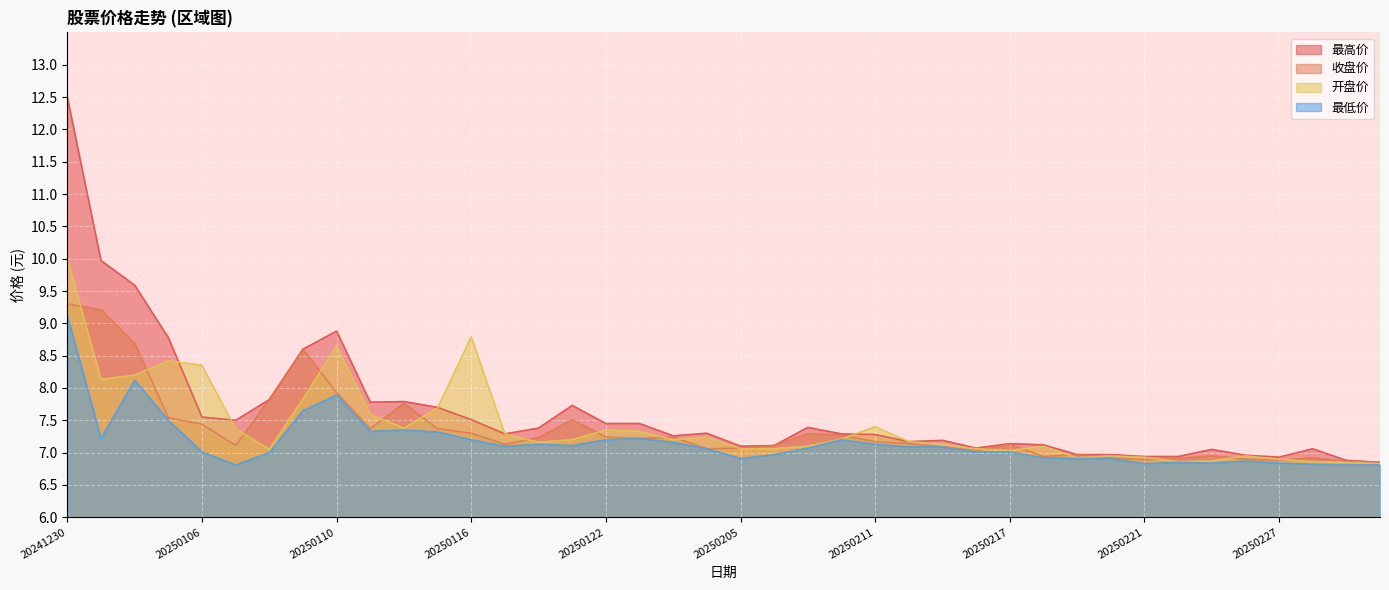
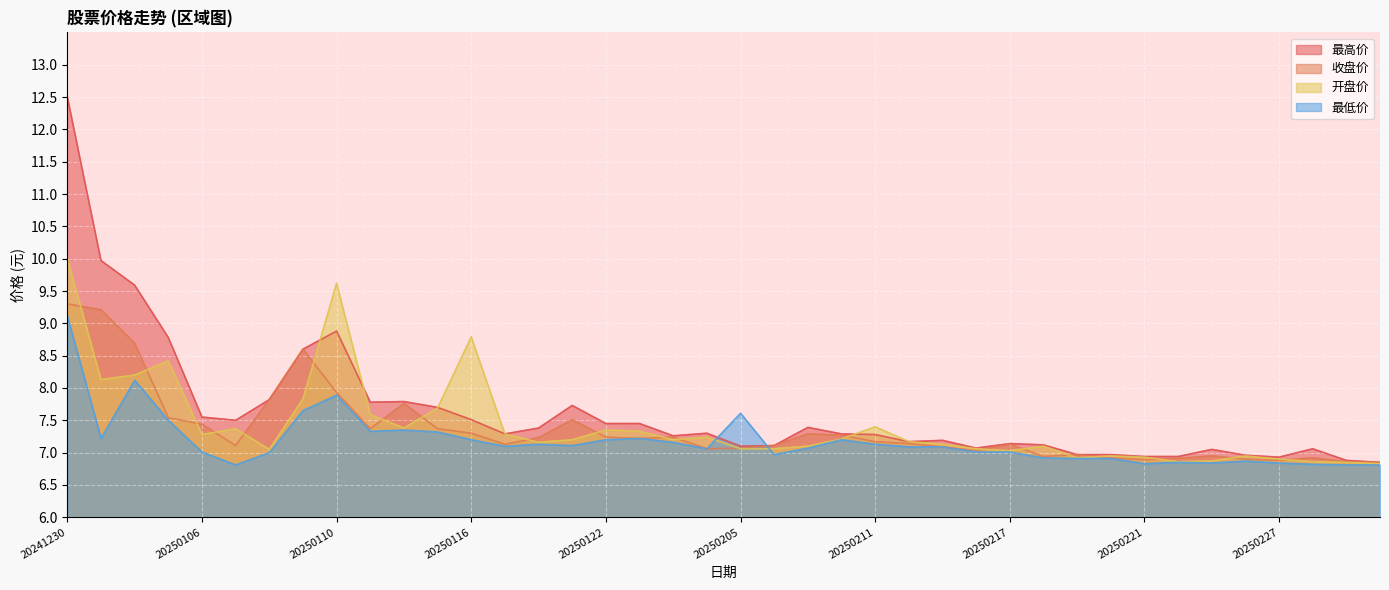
  {
    "开盘价": {
      "20241230": 10.0,
-     "20250106": 8.4,
-     "20250110": 8.7,
+     "20250106": 7.3,
+     "20250110": 9.6,
      "20250116": 8.8,
      "20250122": 7.4,
      "20250211": 7.4
    },
    "最低价": {
      "20241230": 9.1,
      "20250106": 7.0,
      "20250110": 7.9,
      "20250116": 7.2,
      "20250122": 7.2,
-     "20250205": 6.9,
+     "20250205": 7.6,
      "20250221": 6.8,
      "20250227": 6.8
    }
  }
